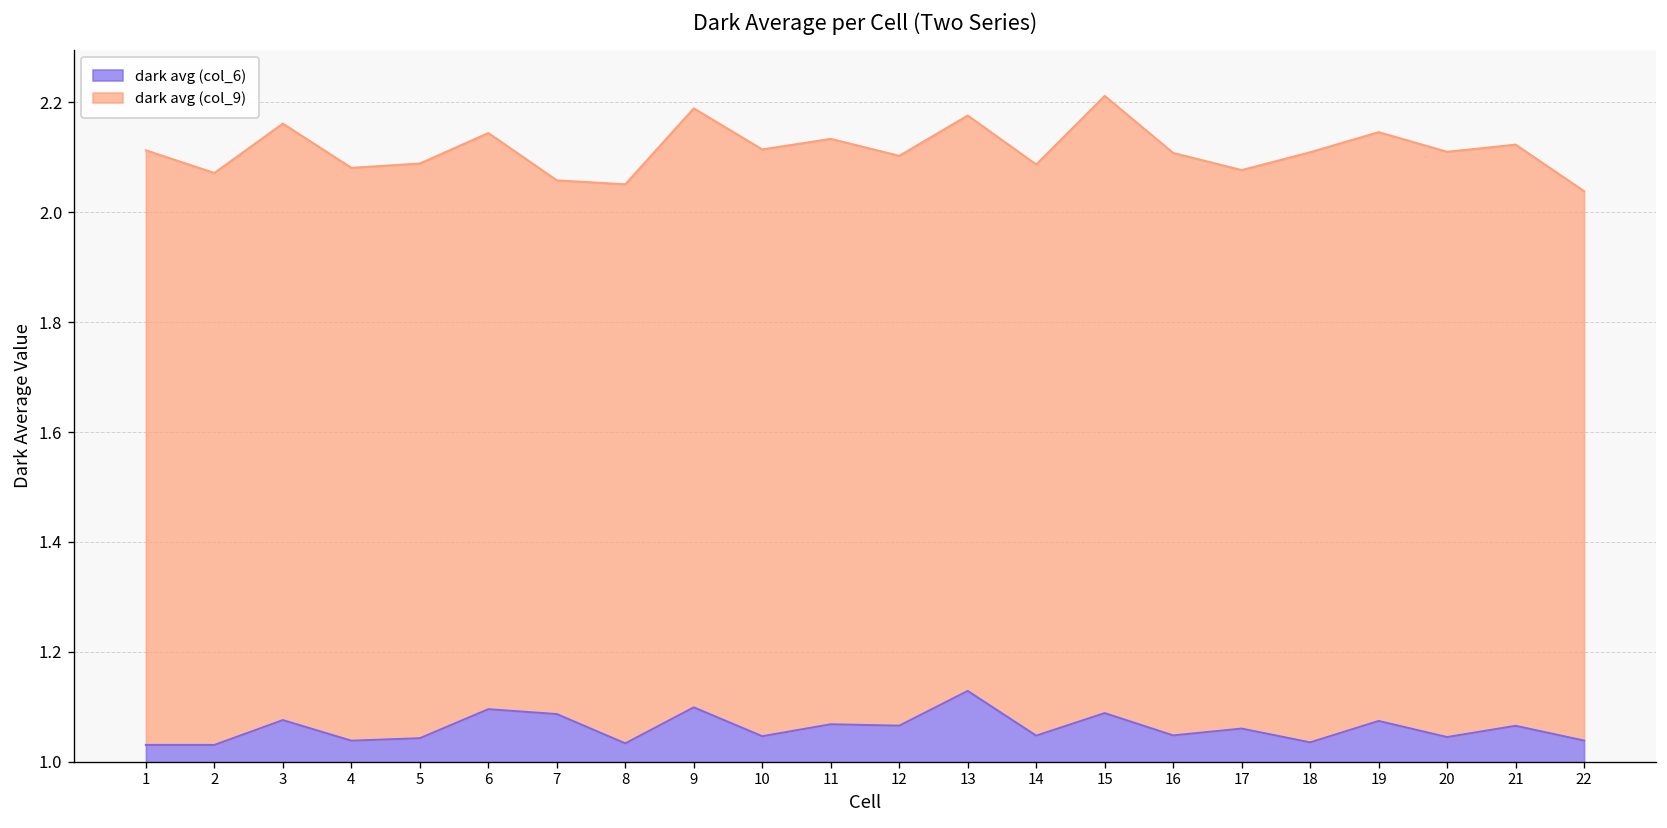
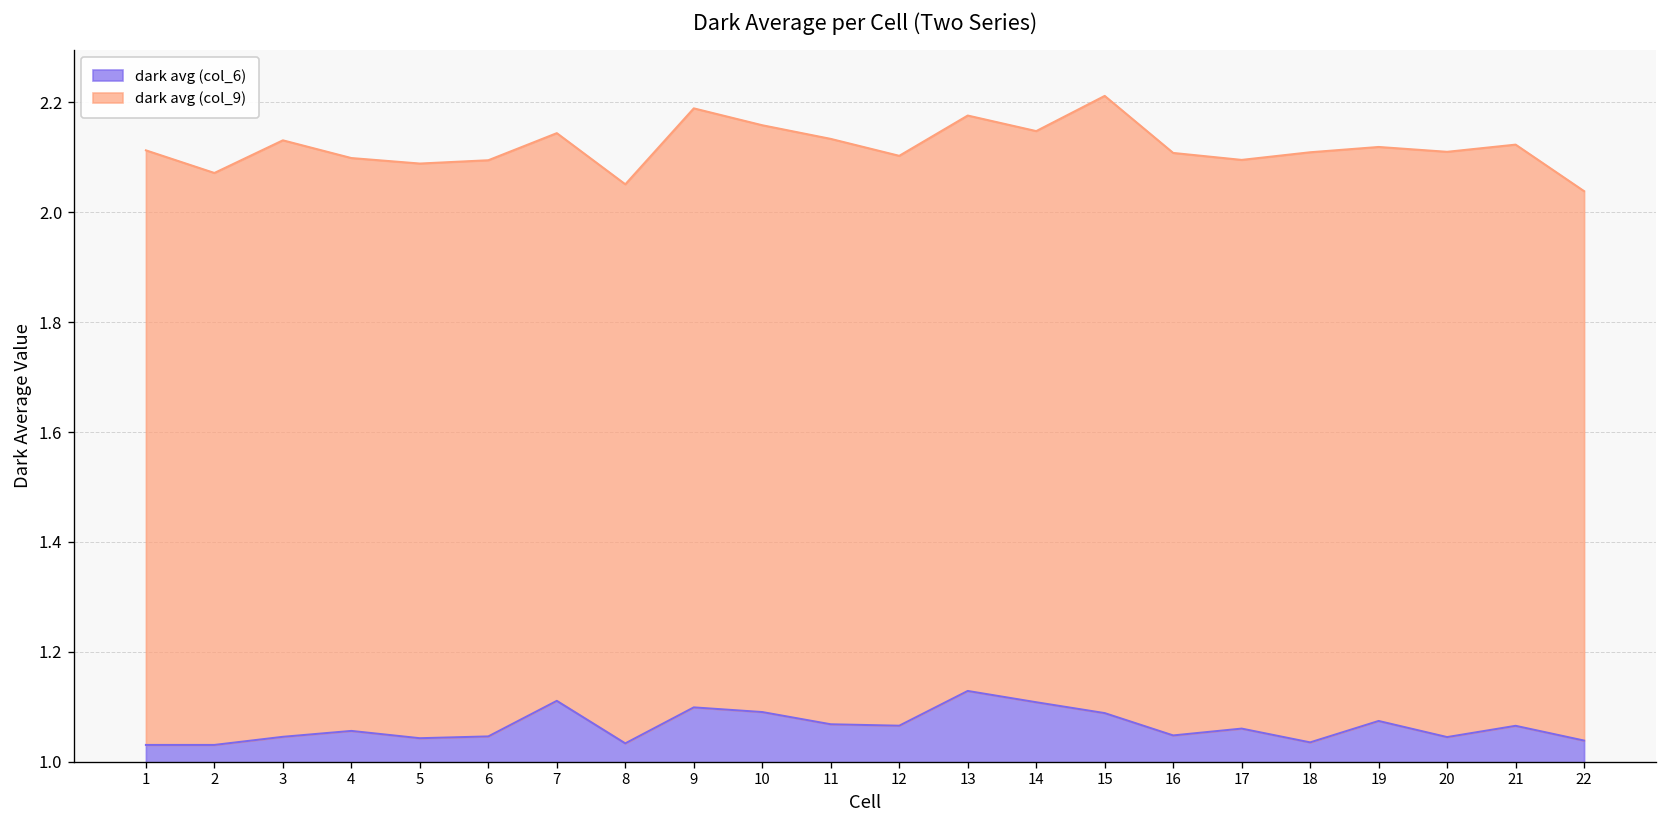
  {
    "dark avg (col_6)": {
      "1": 1.03,
      "2": 1.03,
-     "3": 1.08,
-     "4": 1.04,
+     "3": 1.05,
+     "4": 1.06,
      "5": 1.04,
-     "6": 1.10,
-     "7": 1.09,
+     "6": 1.05,
+     "7": 1.11,
      "8": 1.03,
      "9": 1.10,
-     "10": 1.05,
+     "10": 1.09,
      "11": 1.07,
      "12": 1.07,
      "13": 1.13,
-     "14": 1.05,
+     "14": 1.11,
      "15": 1.09,
      "16": 1.05,
      "17": 1.06,
      "18": 1.04,
      "19": 1.07,
      "20": 1.04,
      "21": 1.07,
      "22": 1.04
    },
    "dark avg (col_9)": {
      "1": 1.08,
      "2": 1.04,
      "3": 1.09,
      "4": 1.04,
      "5": 1.05,
      "6": 1.05,
-     "7": 0.97,
+     "7": 1.03,
      "8": 1.02,
      "9": 1.09,
      "10": 1.07,
      "11": 1.07,
      "12": 1.04,
      "13": 1.05,
      "14": 1.04,
      "15": 1.12,
      "16": 1.06,
-     "17": 1.02,
+     "17": 1.04,
      "18": 1.07,
-     "19": 1.07,
+     "19": 1.04,
      "20": 1.07,
      "21": 1.06,
      "22": 1.00
    }
  }
